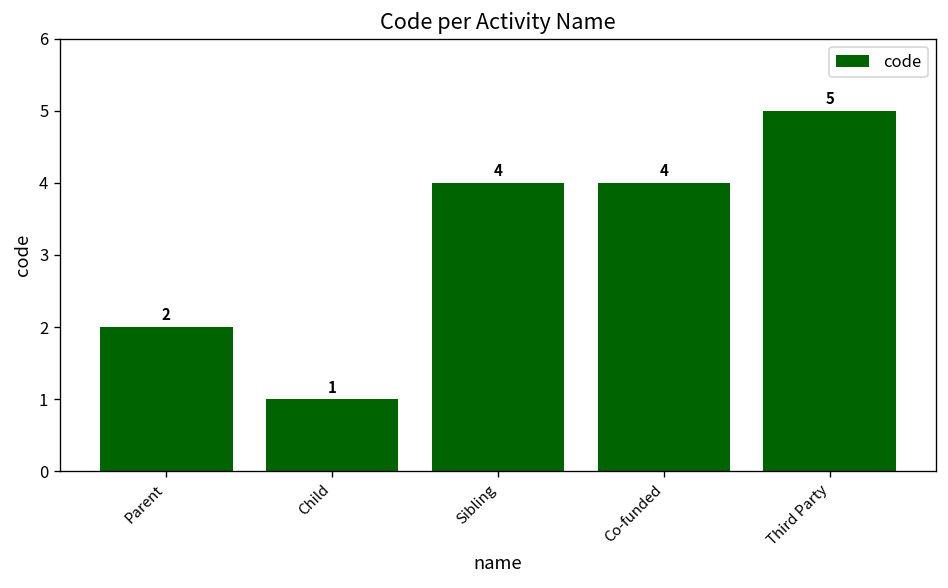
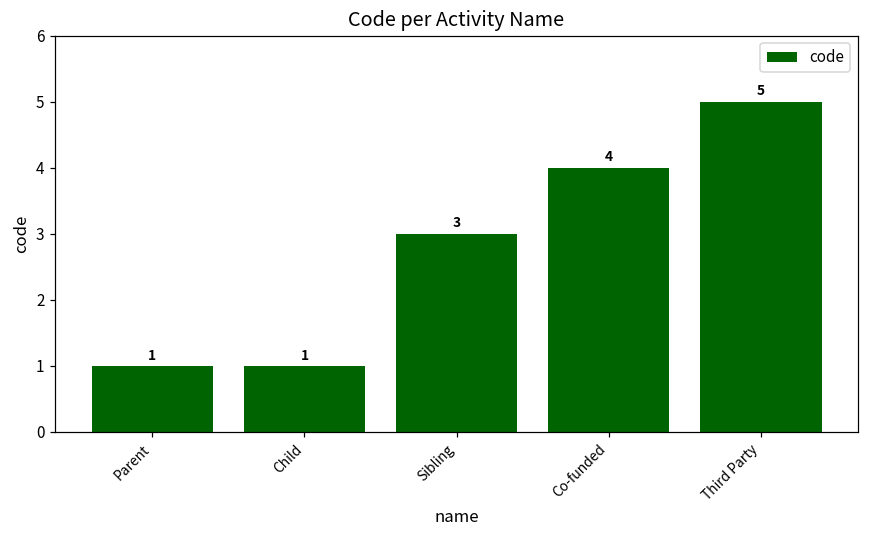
  {
-   "Parent": 2,
+   "Parent": 1,
    "Child": 1,
-   "Sibling": 4,
+   "Sibling": 3,
    "Co-funded": 4,
    "Third Party": 5
  }
